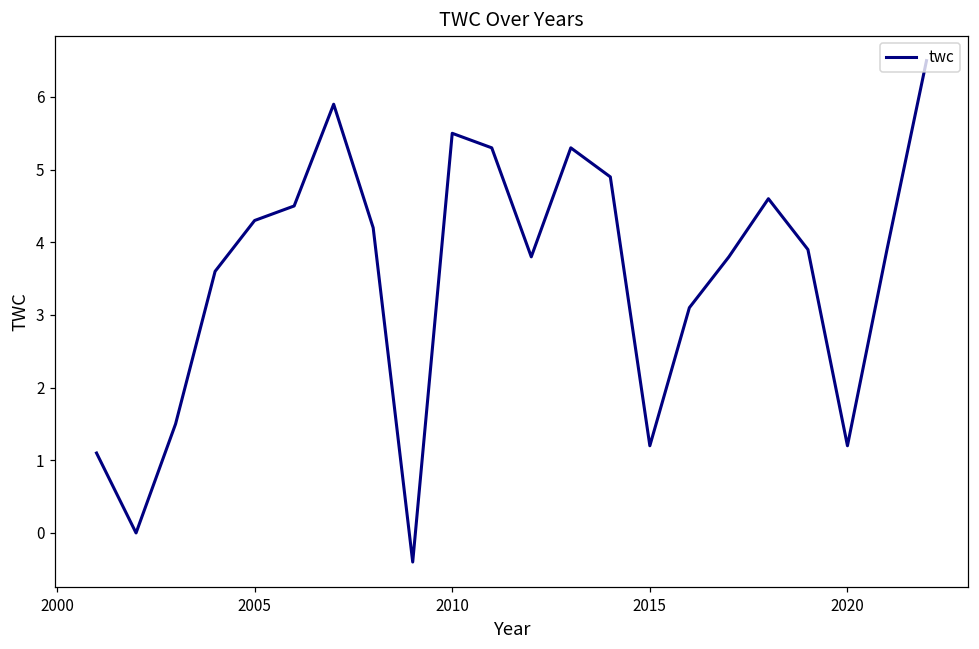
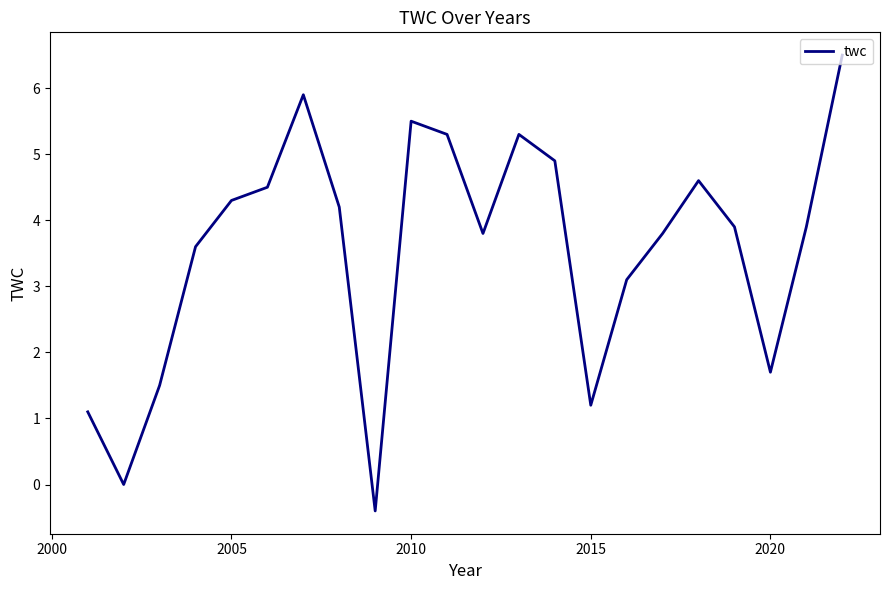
  {
    "2005": 4.3,
    "2010": 5.5,
    "2015": 1.2,
-   "2020": 1.2
+   "2020": 1.7
  }
